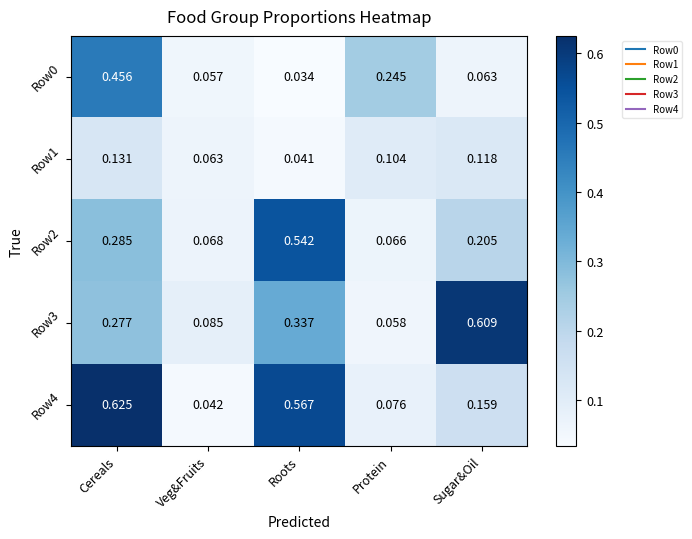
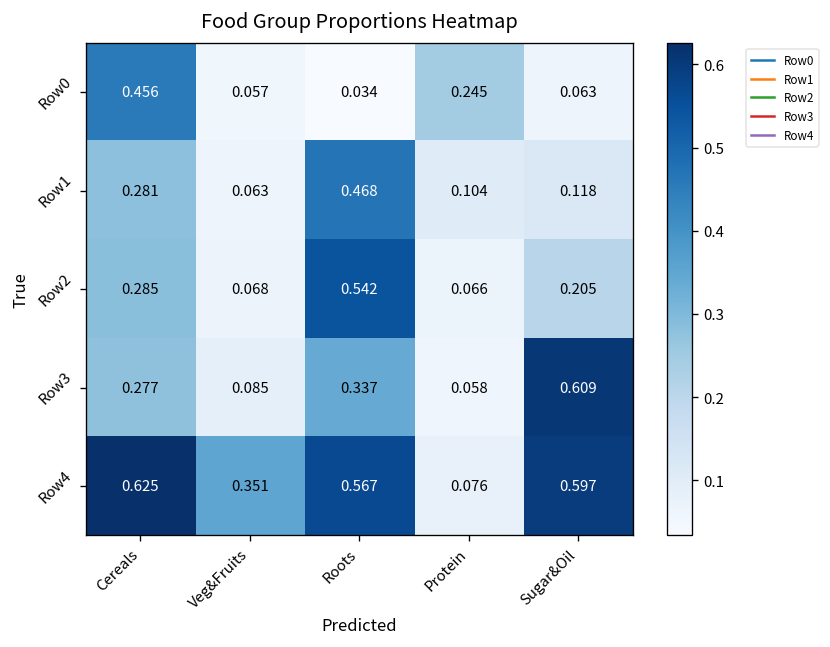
  {
    "Row0": {
      "Cereals": 0.456,
      "Veg&Fruits": 0.057,
      "Roots": 0.034,
      "Protein": 0.245,
      "Sugar&Oil": 0.063
    },
    "Row1": {
-     "Cereals": 0.131,
+     "Cereals": 0.281,
      "Veg&Fruits": 0.063,
-     "Roots": 0.041,
+     "Roots": 0.468,
      "Protein": 0.104,
      "Sugar&Oil": 0.118
    },
    "Row2": {
      "Cereals": 0.285,
      "Veg&Fruits": 0.068,
      "Roots": 0.542,
      "Protein": 0.066,
      "Sugar&Oil": 0.205
    },
    "Row3": {
      "Cereals": 0.277,
      "Veg&Fruits": 0.085,
      "Roots": 0.337,
      "Protein": 0.058,
      "Sugar&Oil": 0.609
    },
    "Row4": {
      "Cereals": 0.625,
-     "Veg&Fruits": 0.042,
+     "Veg&Fruits": 0.351,
      "Roots": 0.567,
      "Protein": 0.076,
-     "Sugar&Oil": 0.159
+     "Sugar&Oil": 0.597
    }
  }
